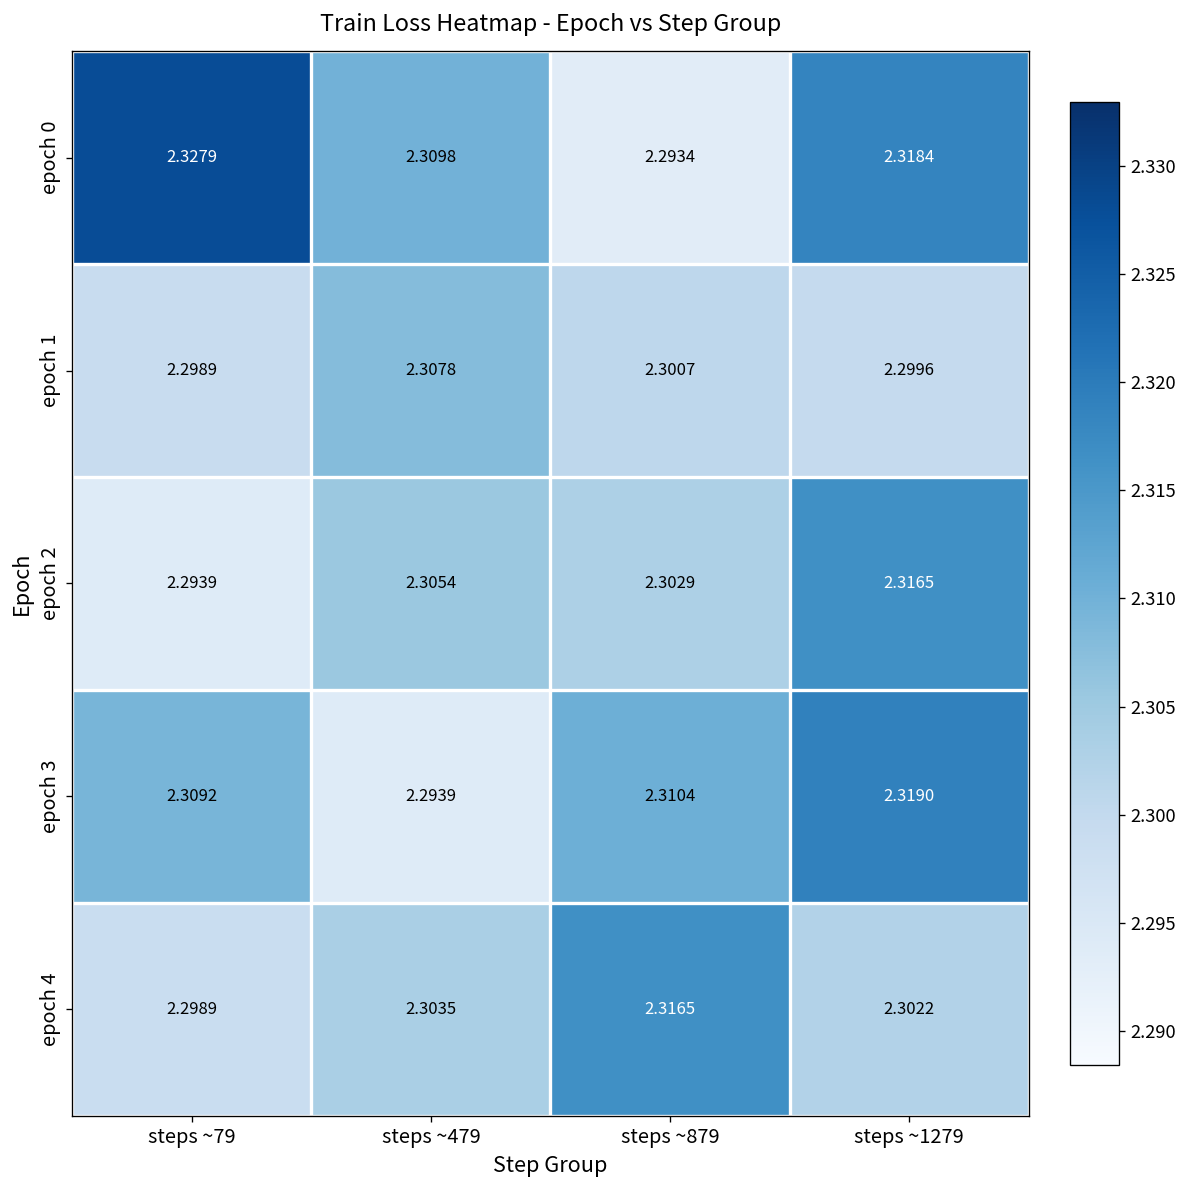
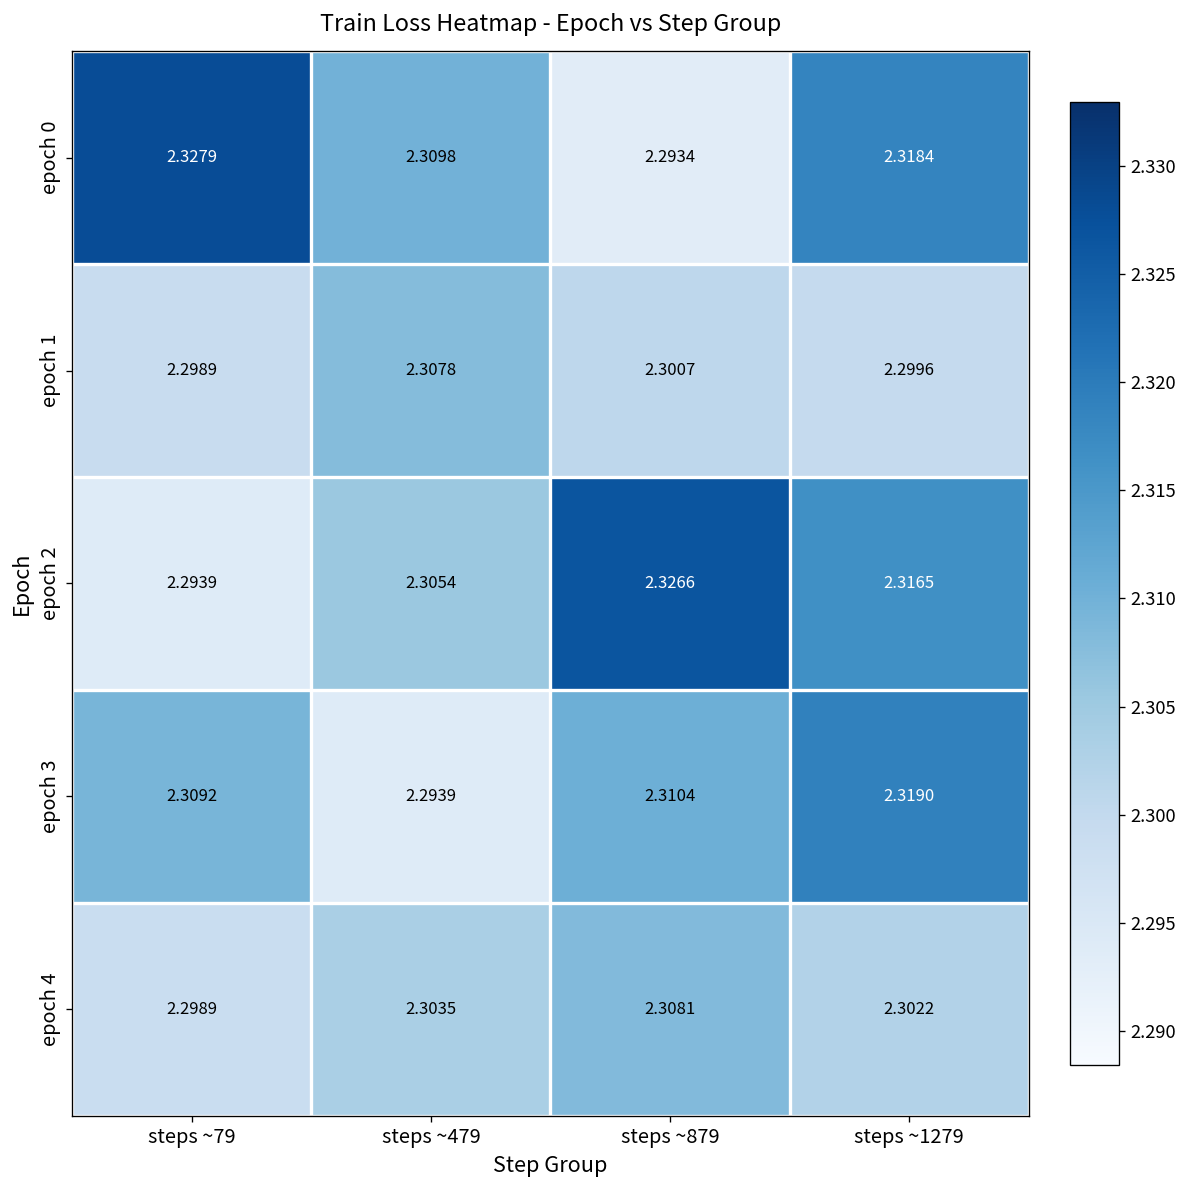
  {
    "epoch 0": {
      "steps ~79": 2.3279,
      "steps ~479": 2.3098,
      "steps ~879": 2.2934,
      "steps ~1279": 2.3184
    },
    "epoch 1": {
      "steps ~79": 2.2989,
      "steps ~479": 2.3078,
      "steps ~879": 2.3007,
      "steps ~1279": 2.2996
    },
    "epoch 2": {
      "steps ~79": 2.2939,
      "steps ~479": 2.3054,
-     "steps ~879": 2.3029,
+     "steps ~879": 2.3266,
      "steps ~1279": 2.3165
    },
    "epoch 3": {
      "steps ~79": 2.3092,
      "steps ~479": 2.2939,
      "steps ~879": 2.3104,
      "steps ~1279": 2.3190
    },
    "epoch 4": {
      "steps ~79": 2.2989,
      "steps ~479": 2.3035,
-     "steps ~879": 2.3165,
+     "steps ~879": 2.3081,
      "steps ~1279": 2.3022
    }
  }
